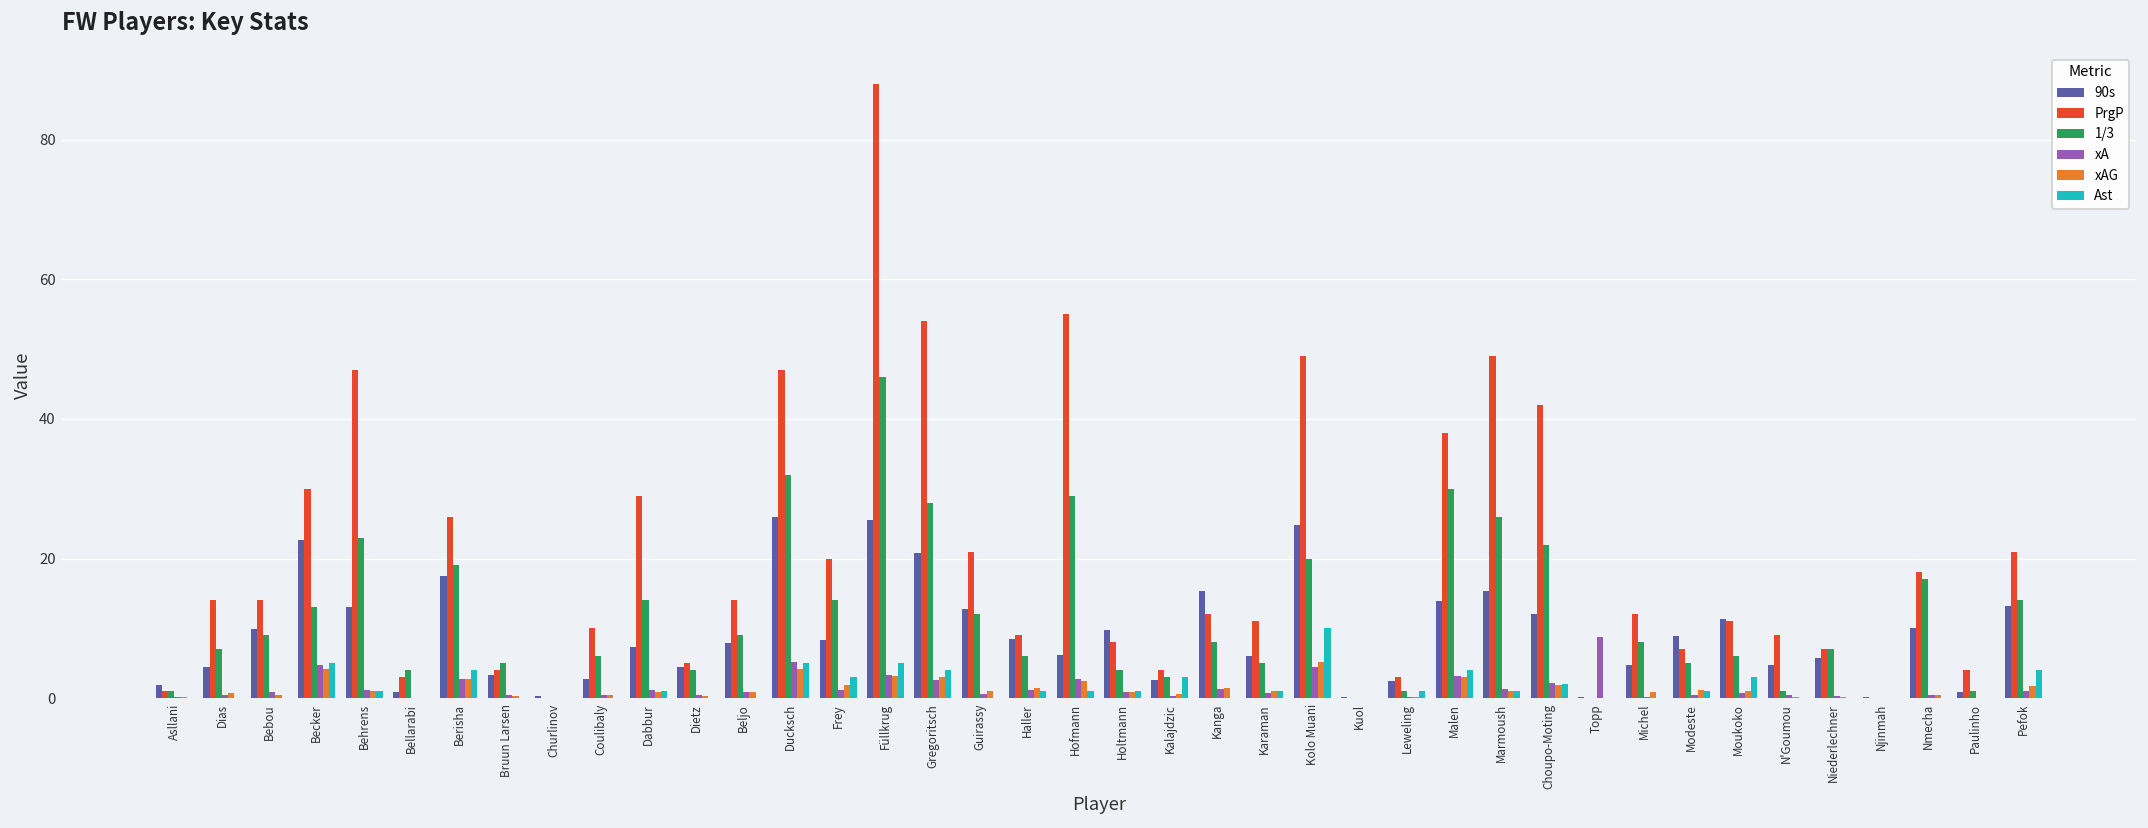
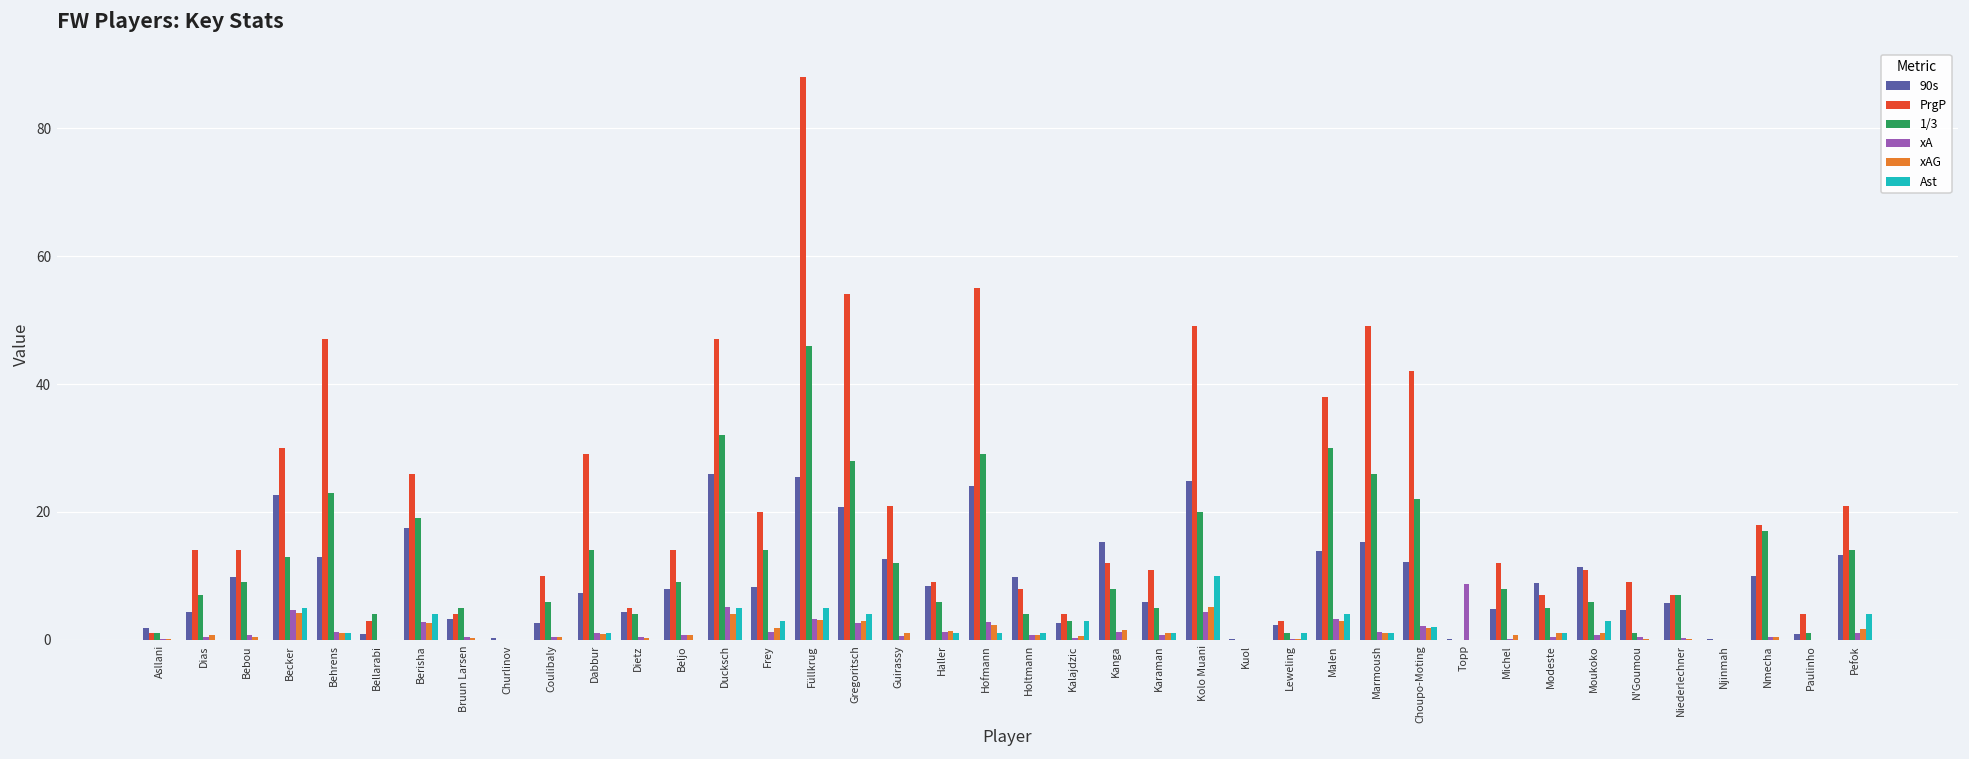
  {
    "90s": {
      "Asllani": 2,
      "Dias": 4,
      "Bebou": 10,
      "Becker": 23,
      "Behrens": 13,
      "Bellarabi": 1,
      "Berisha": 18,
      "Bruun Larsen": 3,
      "Coulibaly": 3,
      "Dabbur": 7,
      "Dietz": 4,
      "Beljo": 8,
      "Ducksch": 26,
      "Frey": 8,
      "Füllkrug": 26,
      "Gregoritsch": 21,
      "Guirassy": 13,
      "Haller": 8,
-     "Hofmann": 6,
+     "Hofmann": 24,
      "Holtmann": 10,
      "Kalajdzic": 3,
      "Kanga": 15,
      "Karaman": 6,
      "Kolo Muani": 25,
      "Leweling": 2,
      "Malen": 14,
      "Marmoush": 15,
      "Choupo-Moting": 12,
      "Michel": 5,
      "Modeste": 9,
      "Moukoko": 11,
      "N'Goumou": 5,
      "Niederlechner": 6,
      "Nmecha": 10,
      "Paulinho": 1,
      "Pefok": 13
    },
    "1/3": {
      "Asllani": 1,
      "Dias": 7,
      "Bebou": 9,
      "Becker": 13,
      "Behrens": 23,
      "Bellarabi": 4,
      "Berisha": 19,
      "Bruun Larsen": 5,
      "Churlinov": 0,
      "Coulibaly": 6,
      "Dabbur": 14,
      "Dietz": 4,
      "Beljo": 9,
      "Ducksch": 32,
      "Frey": 14,
      "Füllkrug": 46,
      "Gregoritsch": 28,
      "Guirassy": 12,
      "Haller": 6,
      "Hofmann": 29,
      "Holtmann": 4,
      "Kalajdzic": 3,
      "Kanga": 8,
      "Karaman": 5,
      "Kolo Muani": 20,
      "Kuol": 0,
      "Leweling": 1,
      "Malen": 30,
      "Marmoush": 26,
      "Choupo-Moting": 22,
      "Topp": 0,
      "Michel": 8,
      "Modeste": 5,
      "Moukoko": 6,
      "N'Goumou": 1,
      "Niederlechner": 7,
      "Njinmah": 0,
      "Nmecha": 17,
      "Paulinho": 1,
      "Pefok": 14
    },
    "xA": {
      "Dias": 1,
      "Bebou": 1,
      "Becker": 5,
      "Behrens": 1,
      "Bellarabi": 0,
      "Berisha": 3,
      "Churlinov": 0,
      "Coulibaly": 1,
      "Dabbur": 1,
      "Dietz": 1,
      "Beljo": 1,
      "Ducksch": 5,
      "Frey": 1,
      "Füllkrug": 3,
      "Gregoritsch": 3,
      "Guirassy": 1,
      "Haller": 1,
      "Hofmann": 3,
      "Holtmann": 1,
      "Kanga": 1,
      "Karaman": 1,
      "Kolo Muani": 4,
      "Kuol": 0,
      "Malen": 3,
      "Marmoush": 1,
      "Choupo-Moting": 2,
      "Topp": 9,
      "Moukoko": 1,
      "Njinmah": 0,
      "Paulinho": 0,
      "Pefok": 1
    },
    "Ast": {
      "Asllani": 0,
      "Dias": 0,
      "Bebou": 0,
      "Becker": 5,
      "Behrens": 1,
      "Bellarabi": 0,
      "Berisha": 4,
      "Bruun Larsen": 0,
      "Churlinov": 0,
      "Coulibaly": 0,
      "Dabbur": 1,
      "Dietz": 0,
      "Beljo": 0,
      "Ducksch": 5,
      "Frey": 3,
      "Füllkrug": 5,
      "Gregoritsch": 4,
      "Guirassy": 0,
      "Haller": 1,
      "Hofmann": 1,
      "Holtmann": 1,
      "Kalajdzic": 3,
      "Kanga": 0,
      "Karaman": 1,
      "Kolo Muani": 10,
      "Kuol": 0,
      "Leweling": 1,
      "Malen": 4,
      "Marmoush": 1,
      "Choupo-Moting": 2,
      "Topp": 0,
      "Michel": 0,
      "Modeste": 1,
      "Moukoko": 3,
      "N'Goumou": 0,
      "Niederlechner": 0,
      "Njinmah": 0,
      "Nmecha": 0,
      "Paulinho": 0,
      "Pefok": 4
    }
  }
